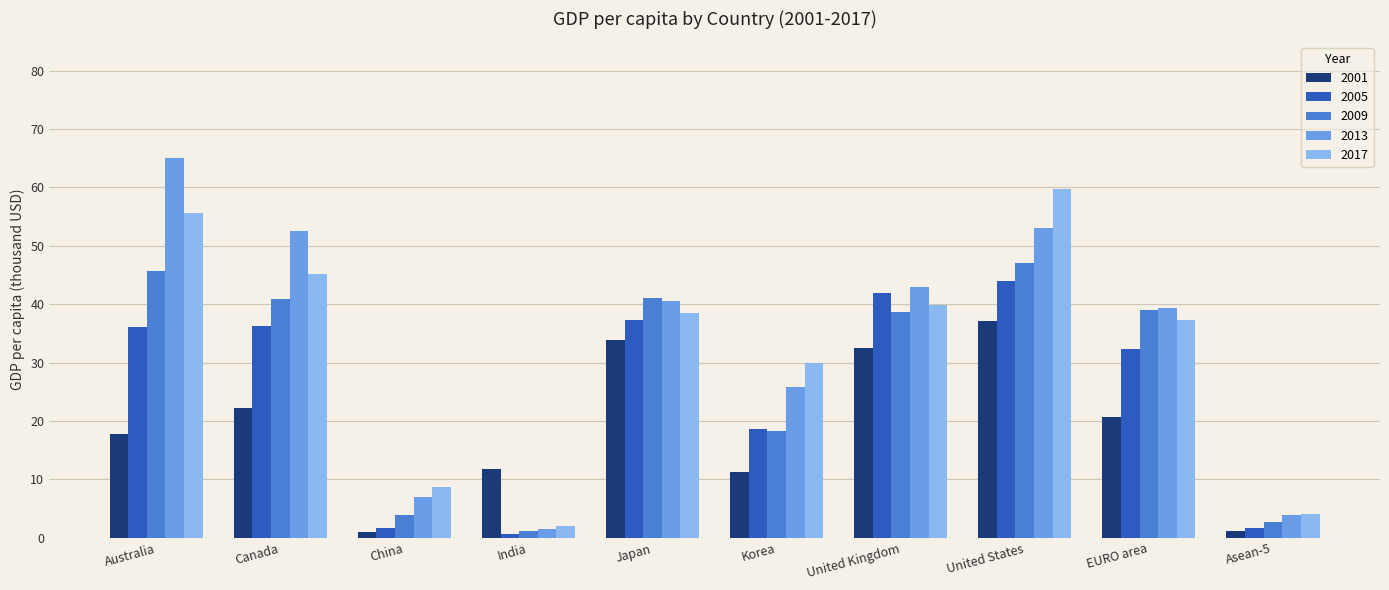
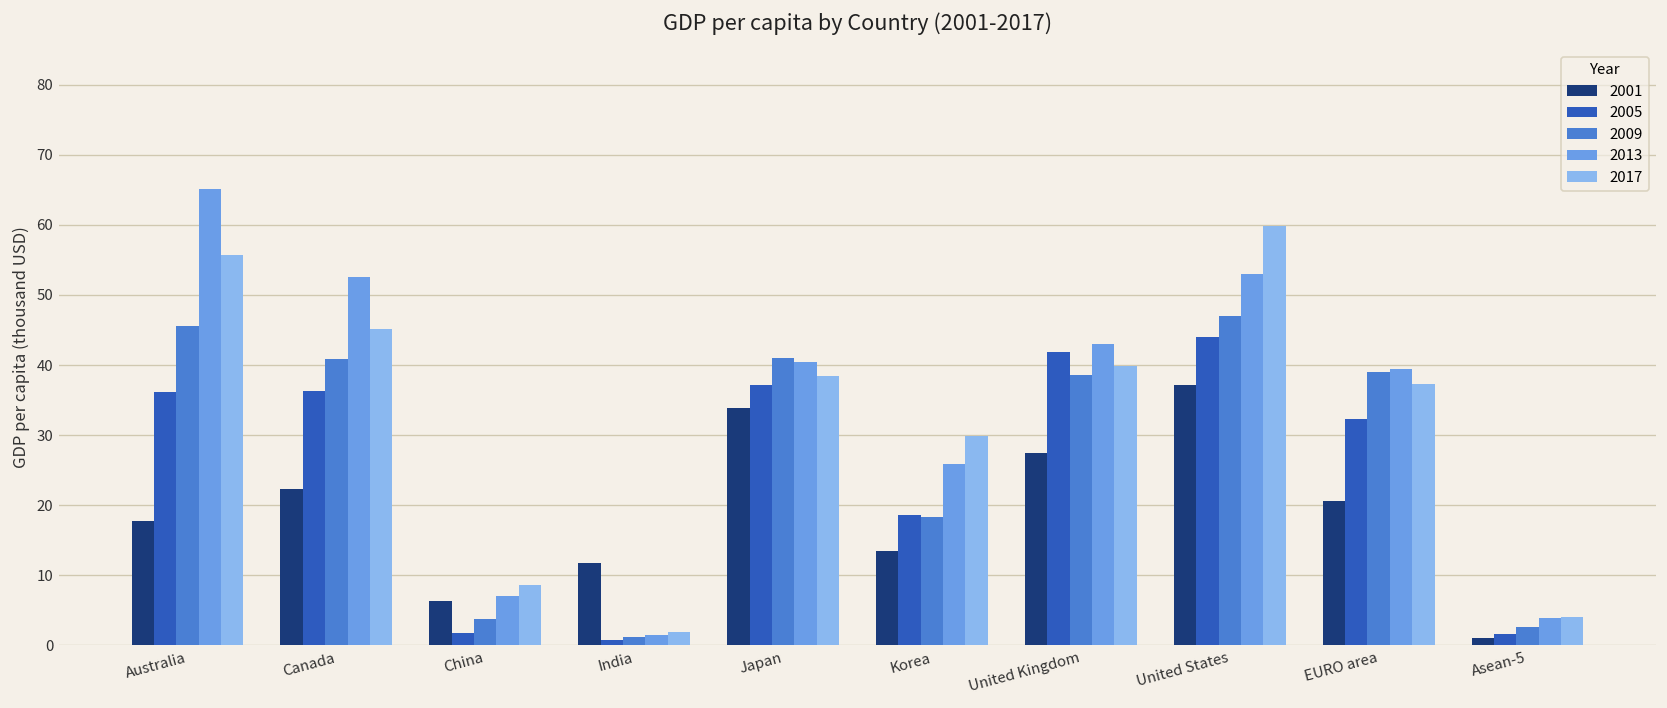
  {
    "2001": {
      "Australia": 18,
      "Canada": 22,
-     "China": 1,
+     "China": 6,
      "India": 12,
      "Japan": 34,
-     "Korea": 11,
-     "United Kingdom": 32,
+     "Korea": 13,
+     "United Kingdom": 28,
      "United States": 37,
      "EURO area": 21,
      "Asean-5": 1
    }
  }
